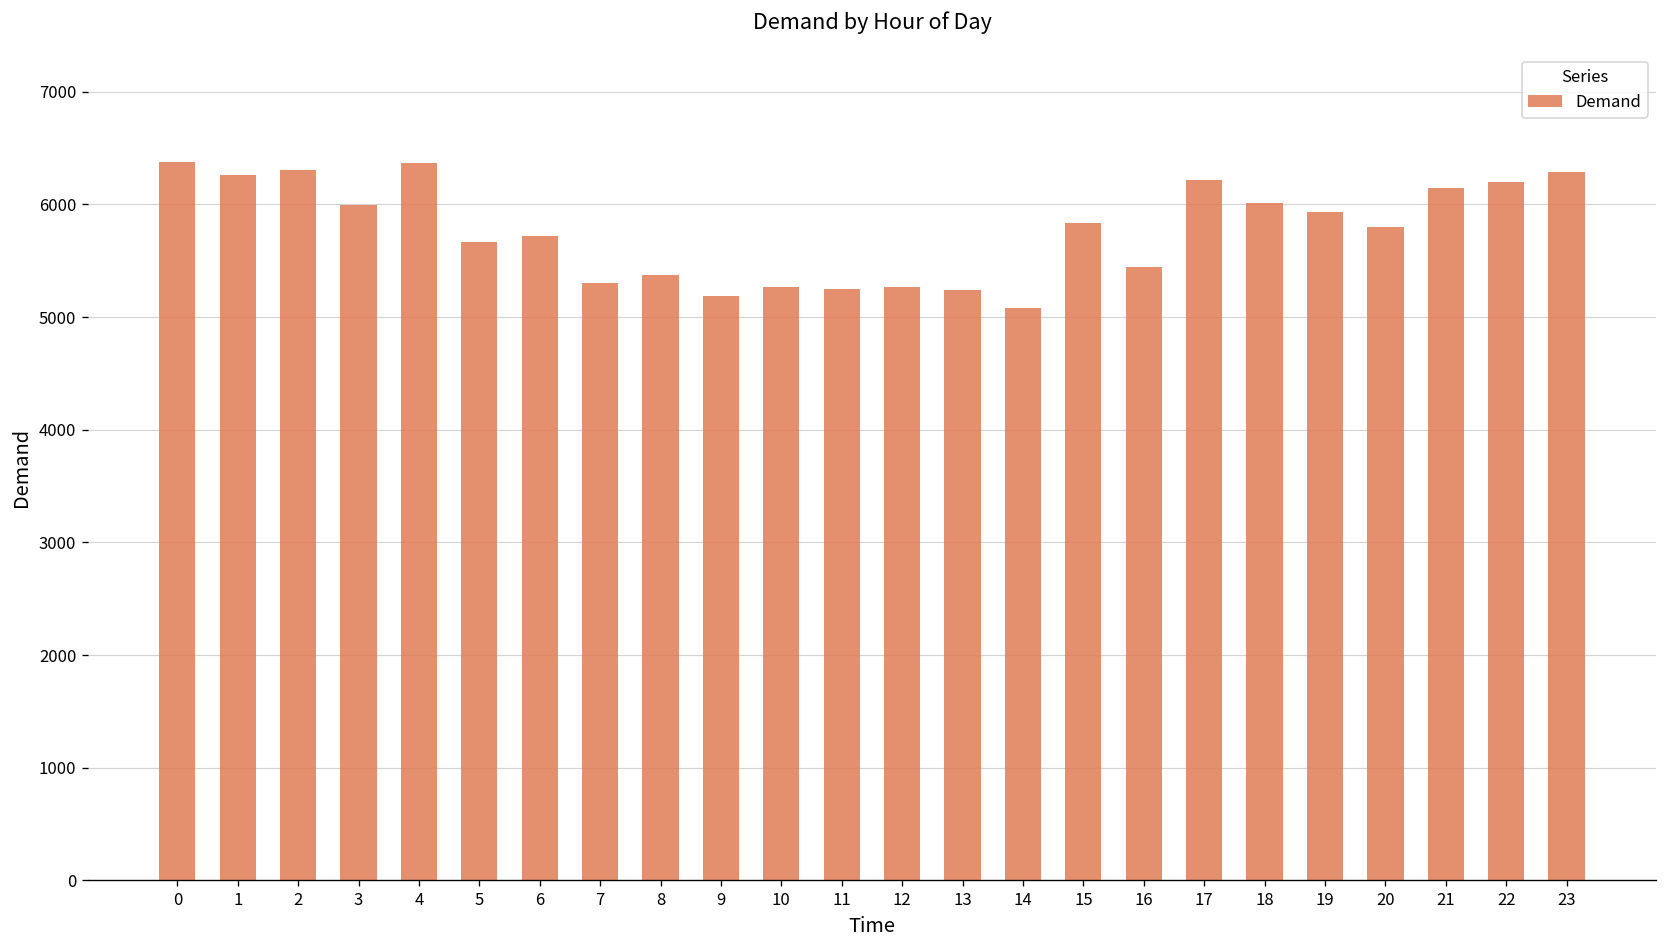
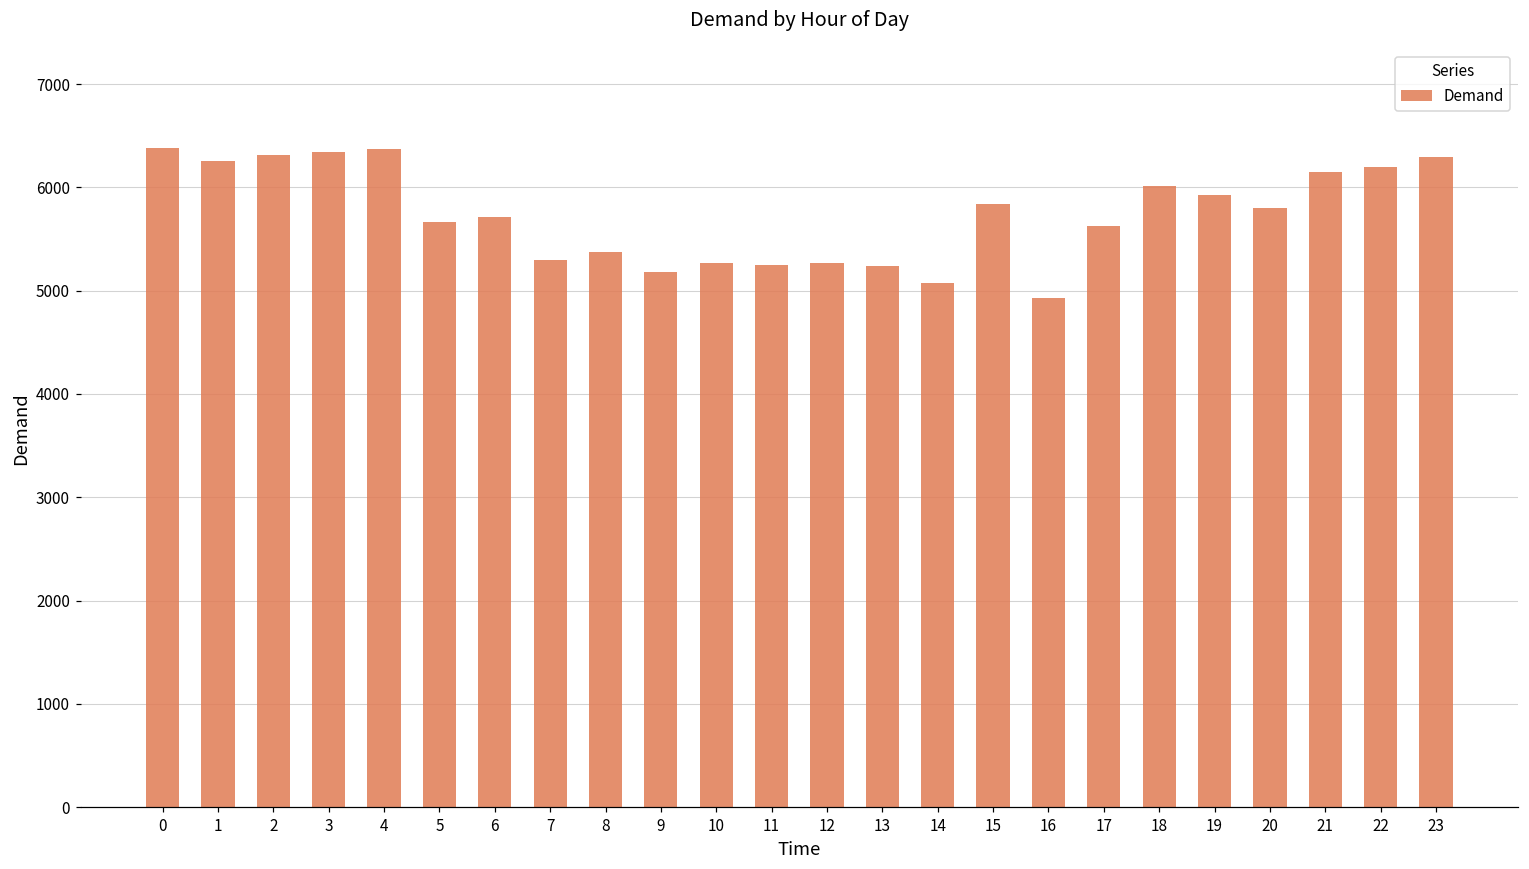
  {
    "0": 6400,
    "1": 6300,
    "2": 6300,
-   "3": 6000,
+   "3": 6300,
    "4": 6400,
    "5": 5700,
    "6": 5700,
    "7": 5300,
    "8": 5400,
    "9": 5200,
    "10": 5300,
    "11": 5200,
    "12": 5300,
    "13": 5200,
    "14": 5100,
    "15": 5800,
-   "16": 5400,
-   "17": 6200,
+   "16": 4900,
+   "17": 5600,
    "18": 6000,
    "19": 5900,
    "20": 5800,
    "21": 6100,
    "22": 6200,
    "23": 6300
  }
